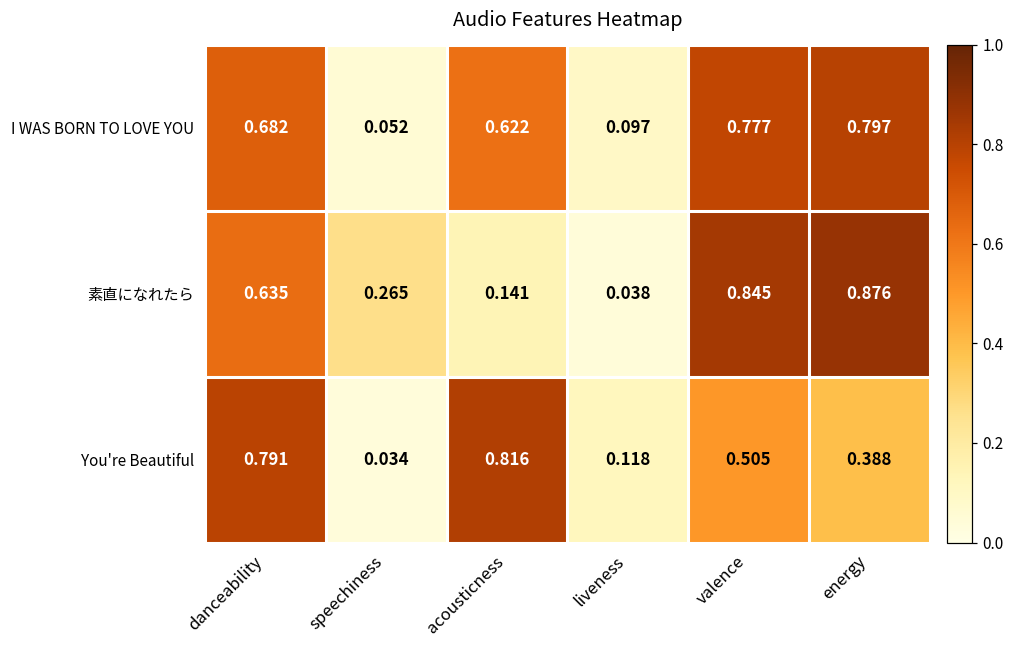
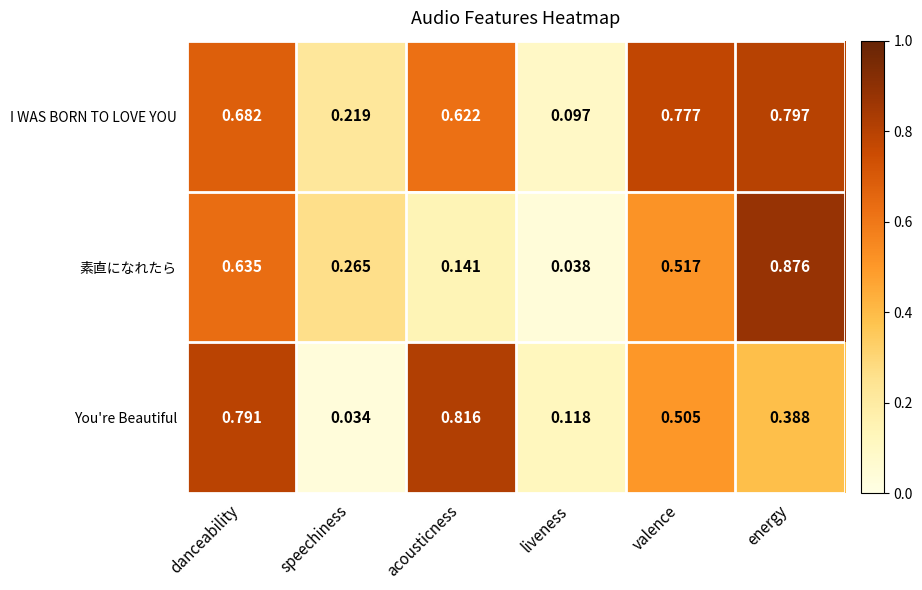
  {
    "I WAS BORN TO LOVE YOU": {
      "danceability": 0.682,
-     "speechiness": 0.052,
+     "speechiness": 0.219,
      "acousticness": 0.622,
      "liveness": 0.097,
      "valence": 0.777,
      "energy": 0.797
    },
    "素直になれたら": {
      "danceability": 0.635,
      "speechiness": 0.265,
      "acousticness": 0.141,
      "liveness": 0.038,
-     "valence": 0.845,
+     "valence": 0.517,
      "energy": 0.876
    },
    "You're Beautiful": {
      "danceability": 0.791,
      "speechiness": 0.034,
      "acousticness": 0.816,
      "liveness": 0.118,
      "valence": 0.505,
      "energy": 0.388
    }
  }
